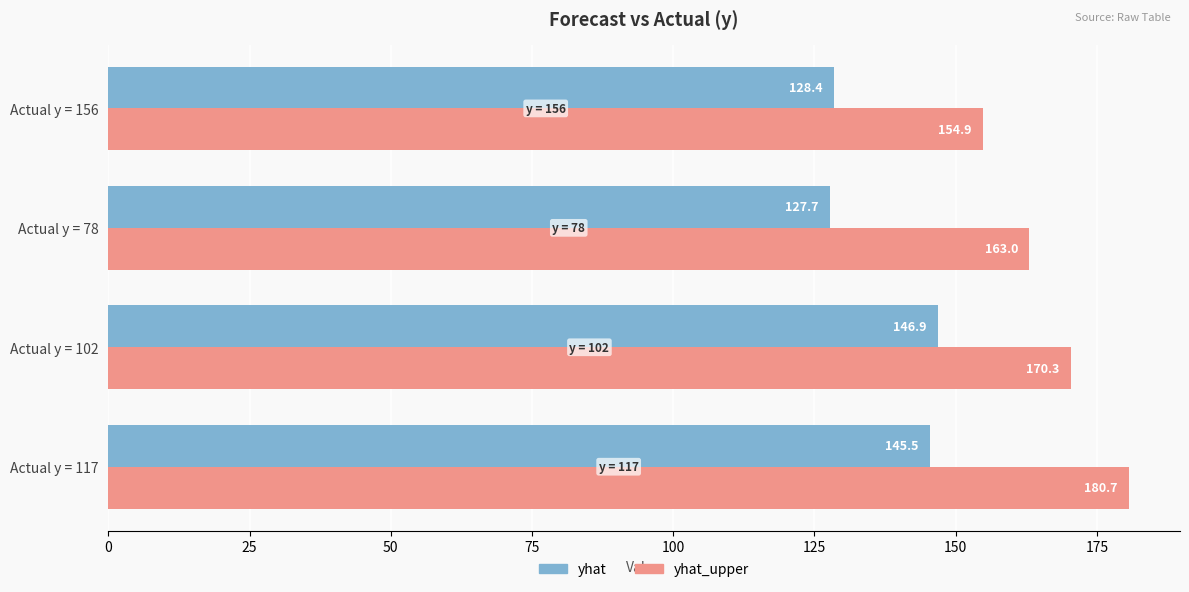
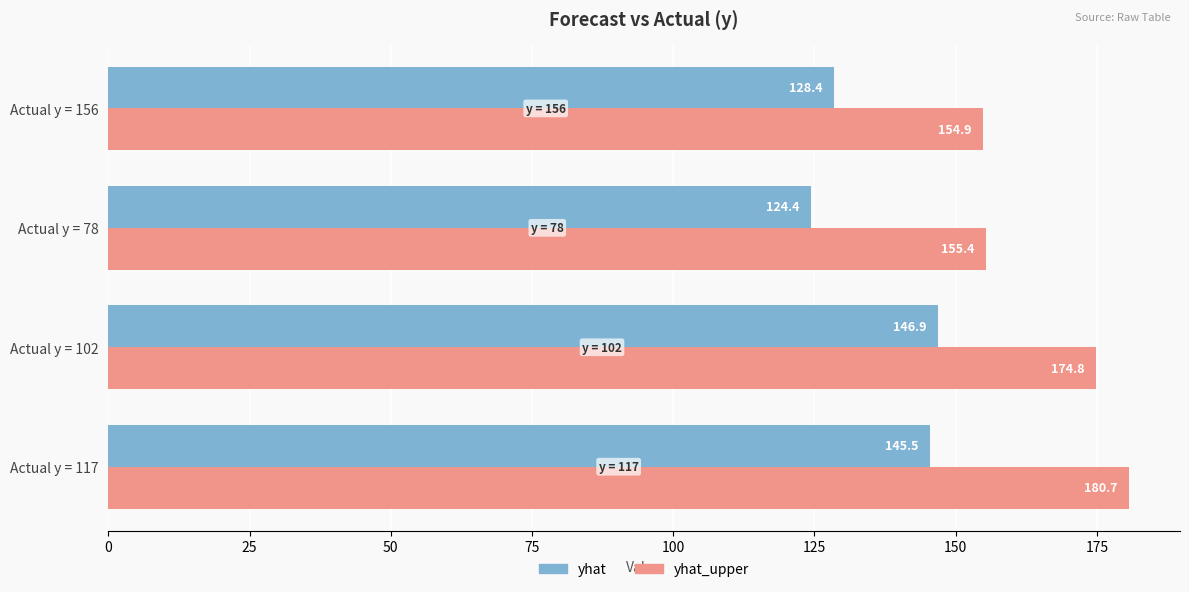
  {
    "yhat": {
      "Actual y = 156": 128.4,
-     "Actual y = 78": 127.7,
+     "Actual y = 78": 124.4,
      "Actual y = 102": 146.9,
      "Actual y = 117": 145.5
    },
    "yhat_upper": {
      "Actual y = 156": 154.9,
-     "Actual y = 78": 163.0,
-     "Actual y = 102": 170.3,
+     "Actual y = 78": 155.4,
+     "Actual y = 102": 174.8,
      "Actual y = 117": 180.7
    }
  }
